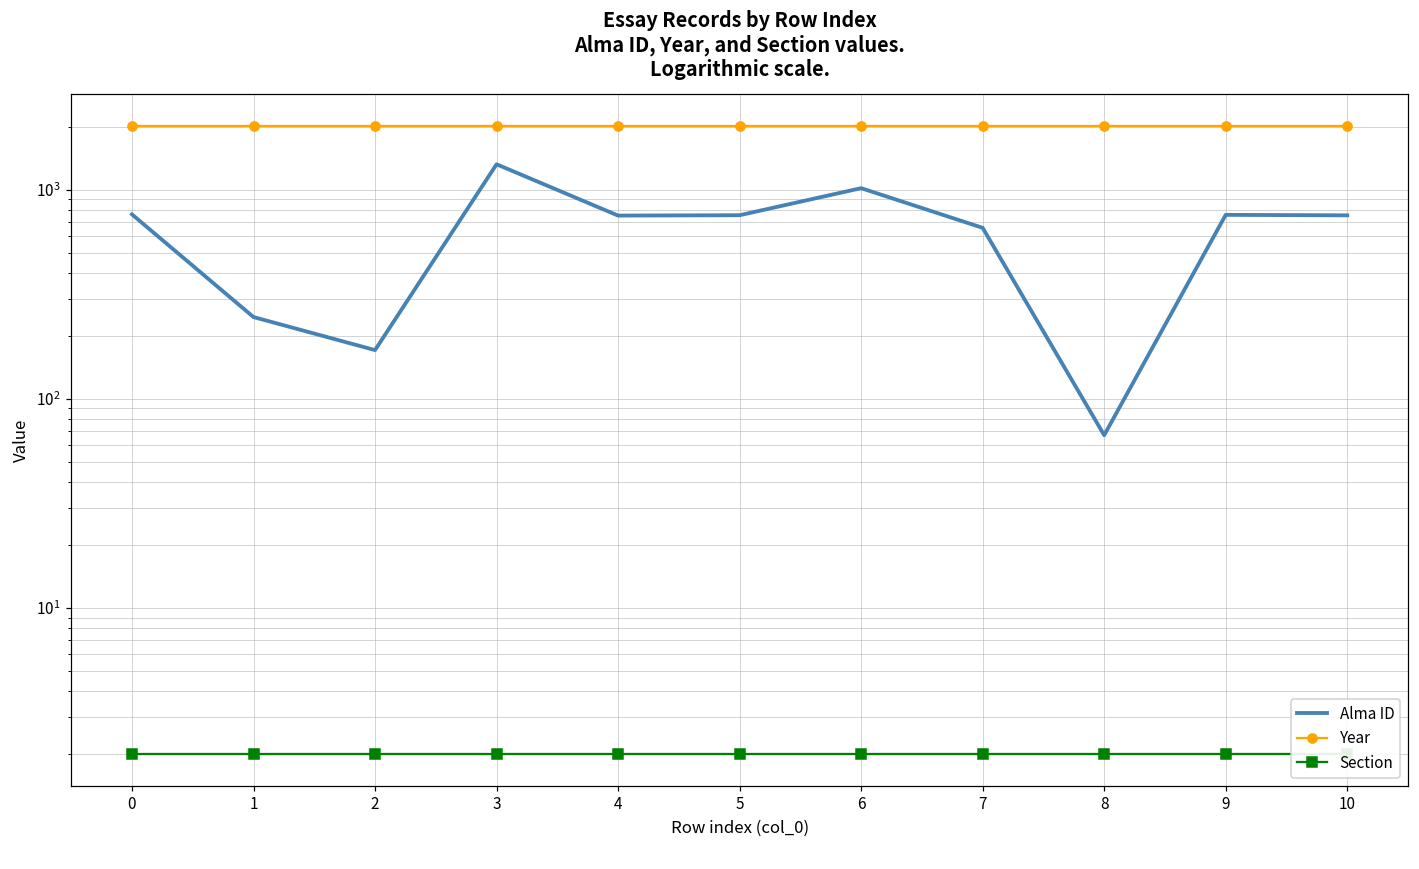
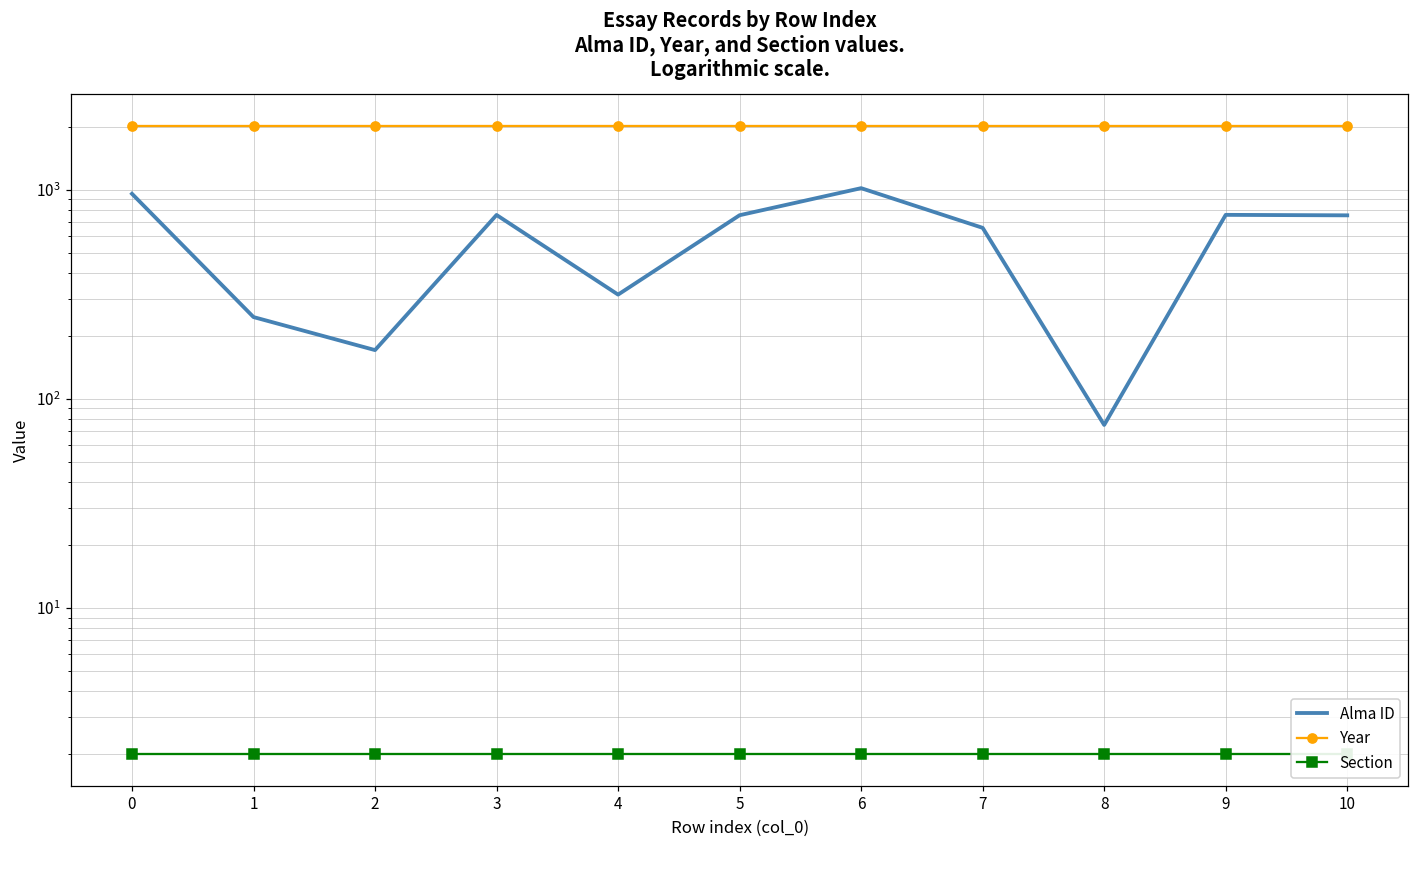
  {
    "Alma ID": {
-     "0": 760,
+     "0": 1000,
      "1": 250,
      "2": 170,
-     "3": 1300,
-     "4": 750,
+     "3": 760,
+     "4": 320,
      "5": 760,
      "6": 1000,
      "7": 660,
-     "8": 67,
+     "8": 75,
      "9": 760,
      "10": 750
    },
    "Year": {
      "0": 2000,
      "1": 2000,
      "2": 2000,
      "3": 2000,
      "4": 2000,
      "5": 2000,
      "6": 2000,
      "7": 2000,
      "8": 2000,
      "9": 2000,
      "10": 2000
    },
    "Section": {
      "0": 2,
      "1": 2,
      "2": 2,
      "3": 2,
      "4": 2,
      "5": 2,
      "6": 2,
      "7": 2,
      "8": 2,
      "9": 2
    }
  }
